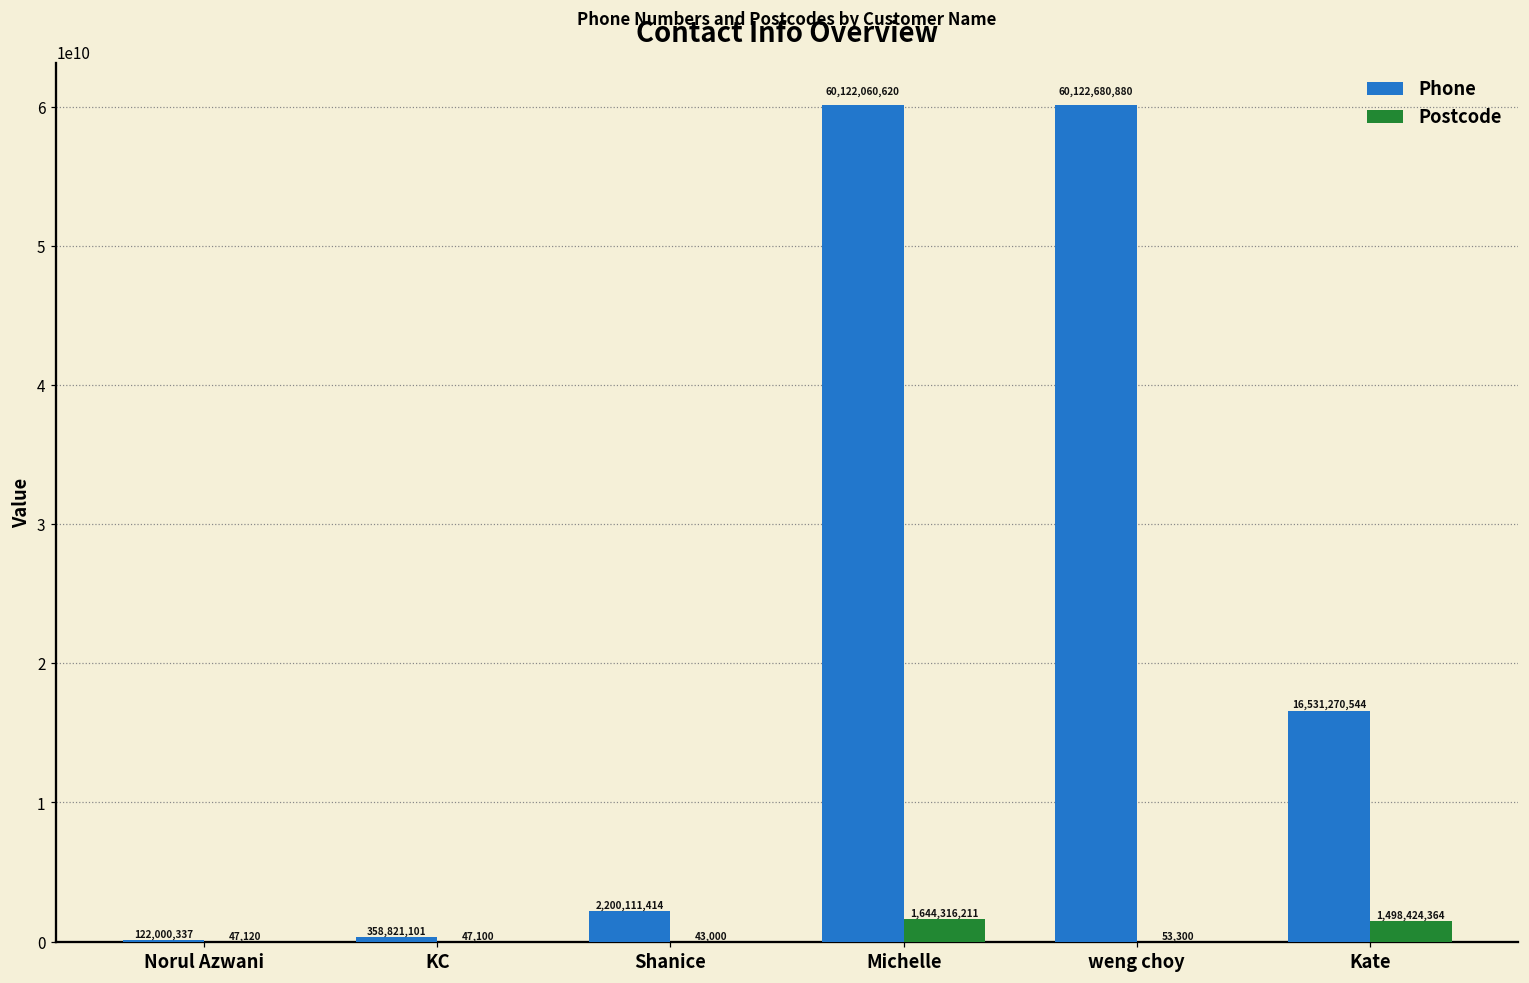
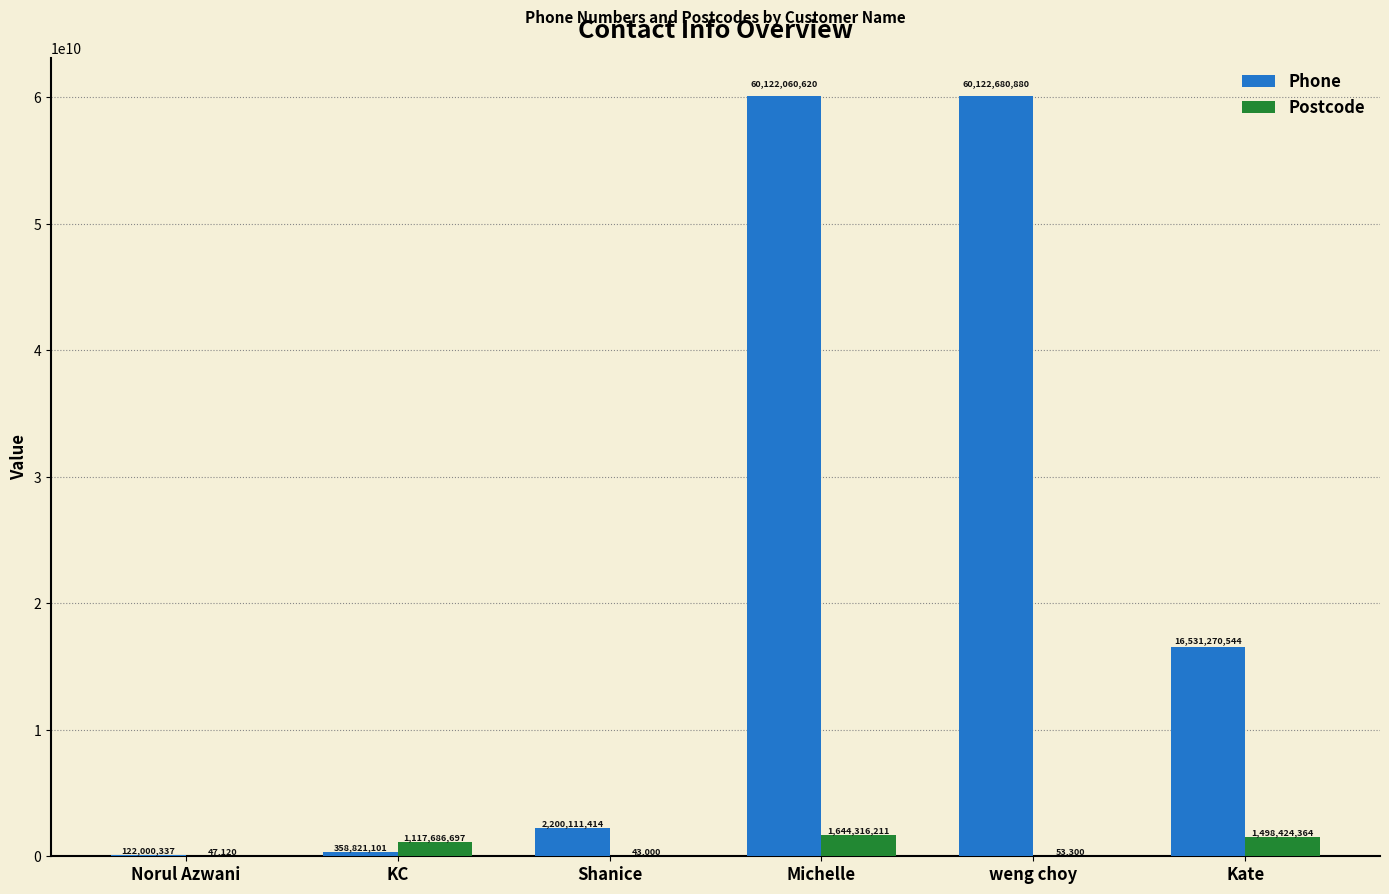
  {
    "Phone": {
      "Norul Azwani": "122,000,337",
      "KC": "358,821,101",
      "Shanice": "2,200,111,414",
      "Michelle": "60,122,060,620",
      "weng choy": "60,122,680,880",
      "Kate": "16,531,270,544"
    },
    "Postcode": {
      "Norul Azwani": "47,120",
-     "KC": "47,100",
+     "KC": "1,117,686,697",
      "Shanice": "43,000",
      "Michelle": "1,644,316,211",
      "weng choy": "53,300",
      "Kate": "1,498,424,364"
    }
  }
